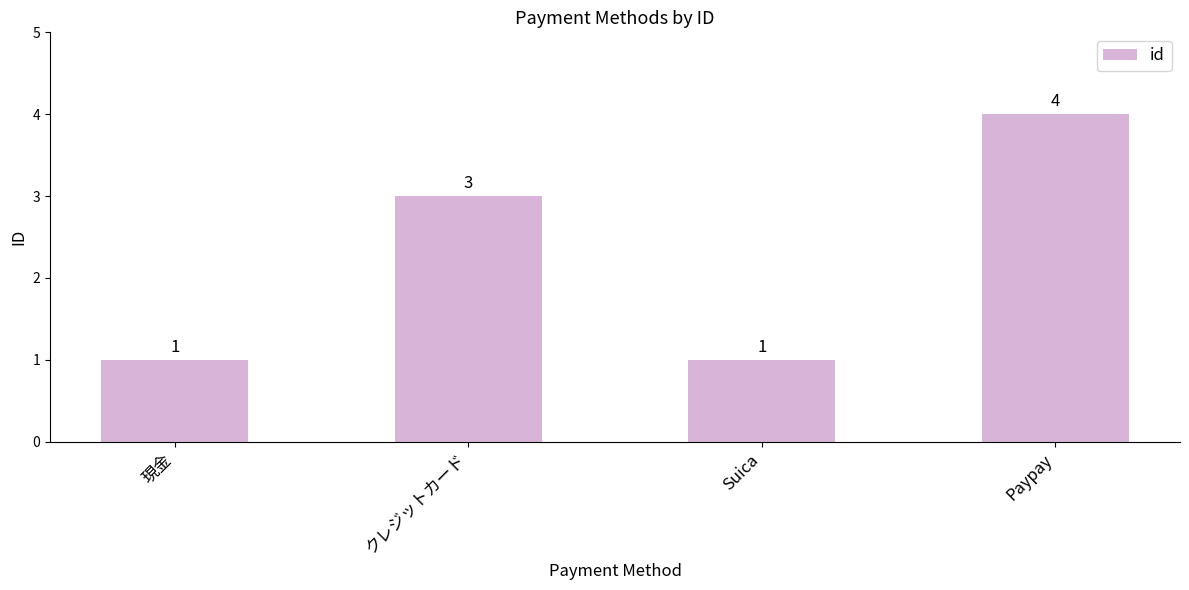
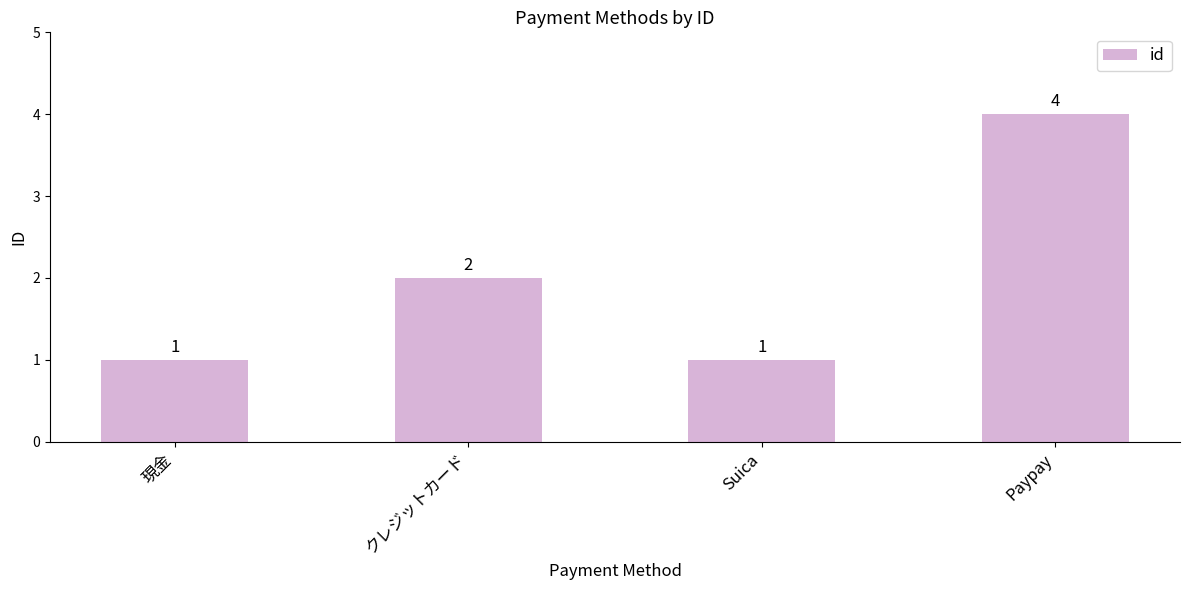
  {
    "現金": 1,
-   "クレジットカード": 3,
+   "クレジットカード": 2,
    "Suica": 1,
    "Paypay": 4
  }
